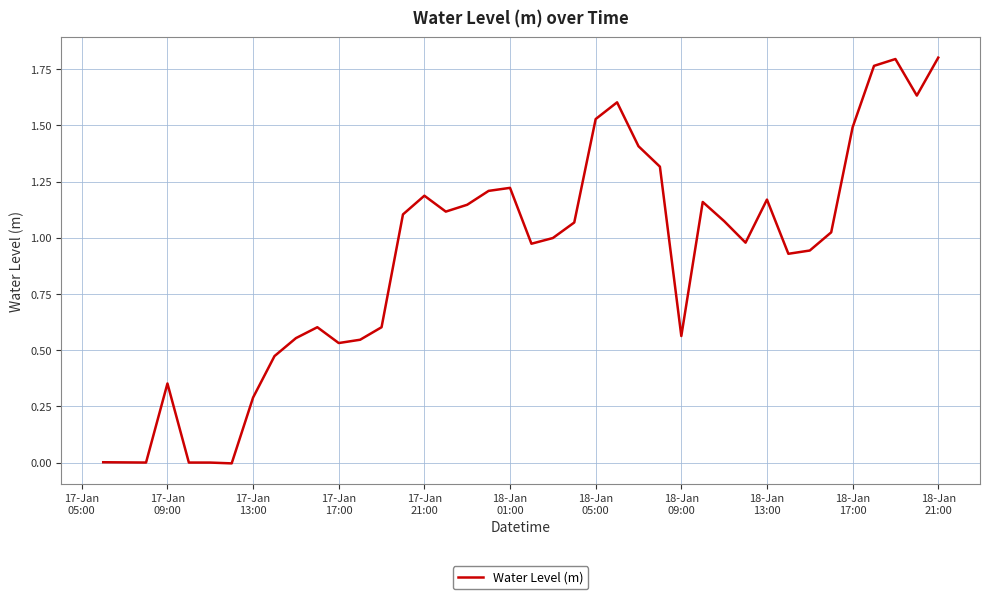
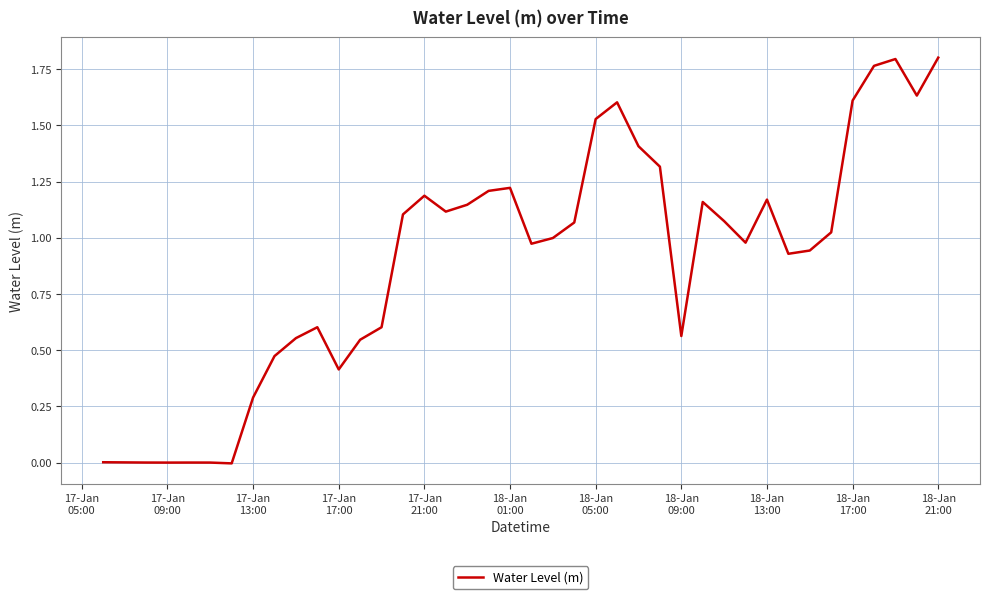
  {
-   "17-Jan 09:00": 0.35,
+   "17-Jan 09:00": 0.00,
    "17-Jan 13:00": 0.29,
-   "17-Jan 17:00": 0.53,
+   "17-Jan 17:00": 0.41,
    "17-Jan 21:00": 1.19,
    "18-Jan 01:00": 1.22,
    "18-Jan 05:00": 1.53,
    "18-Jan 09:00": 0.56,
    "18-Jan 13:00": 1.17,
-   "18-Jan 17:00": 1.49,
+   "18-Jan 17:00": 1.61,
    "18-Jan 21:00": 1.80
  }
